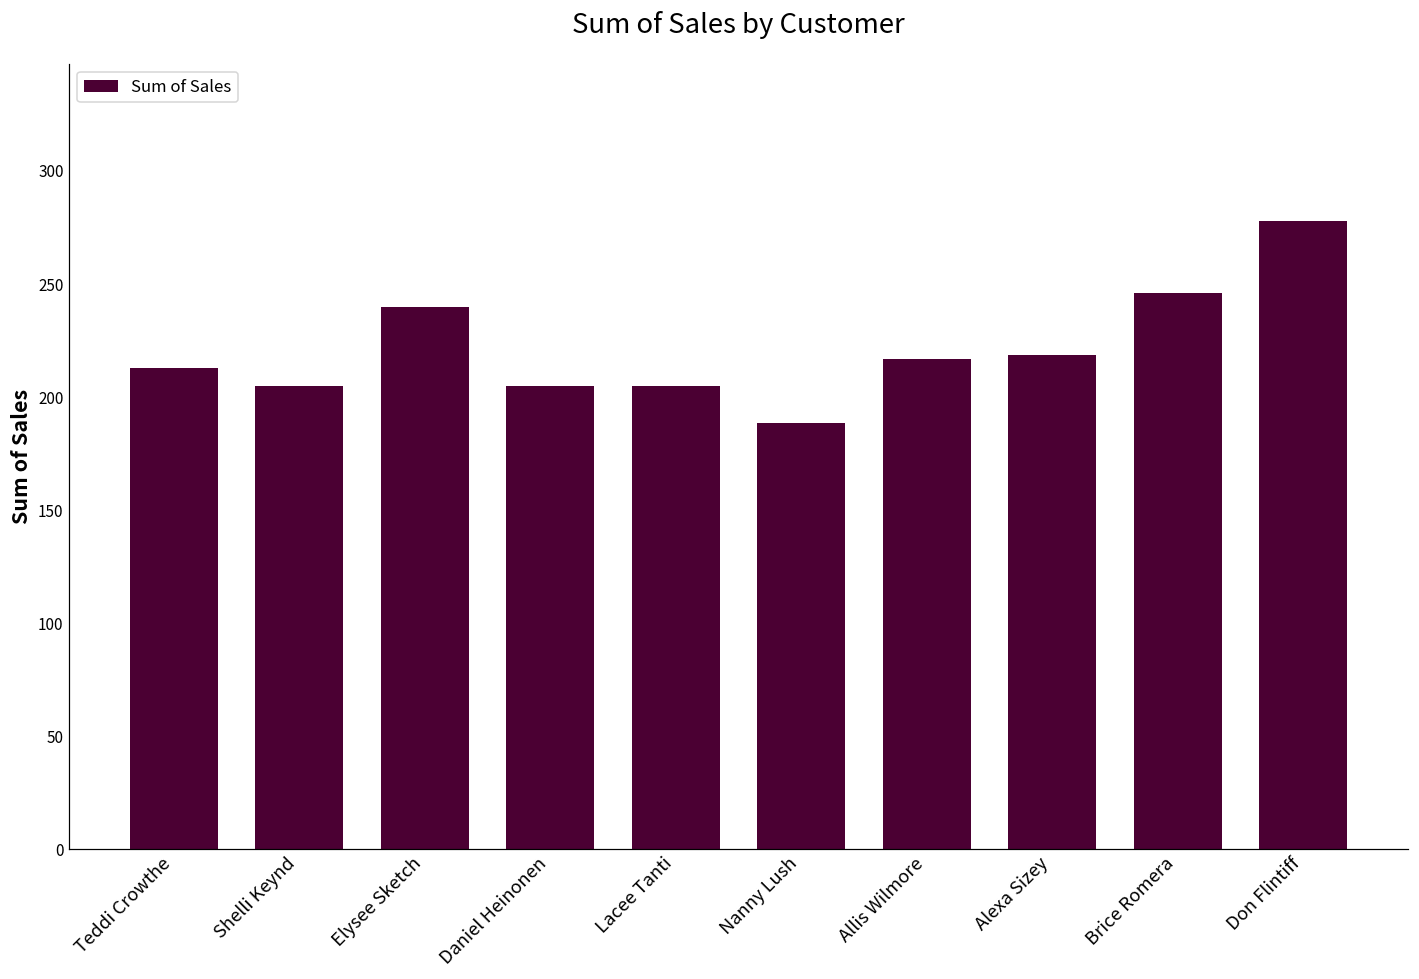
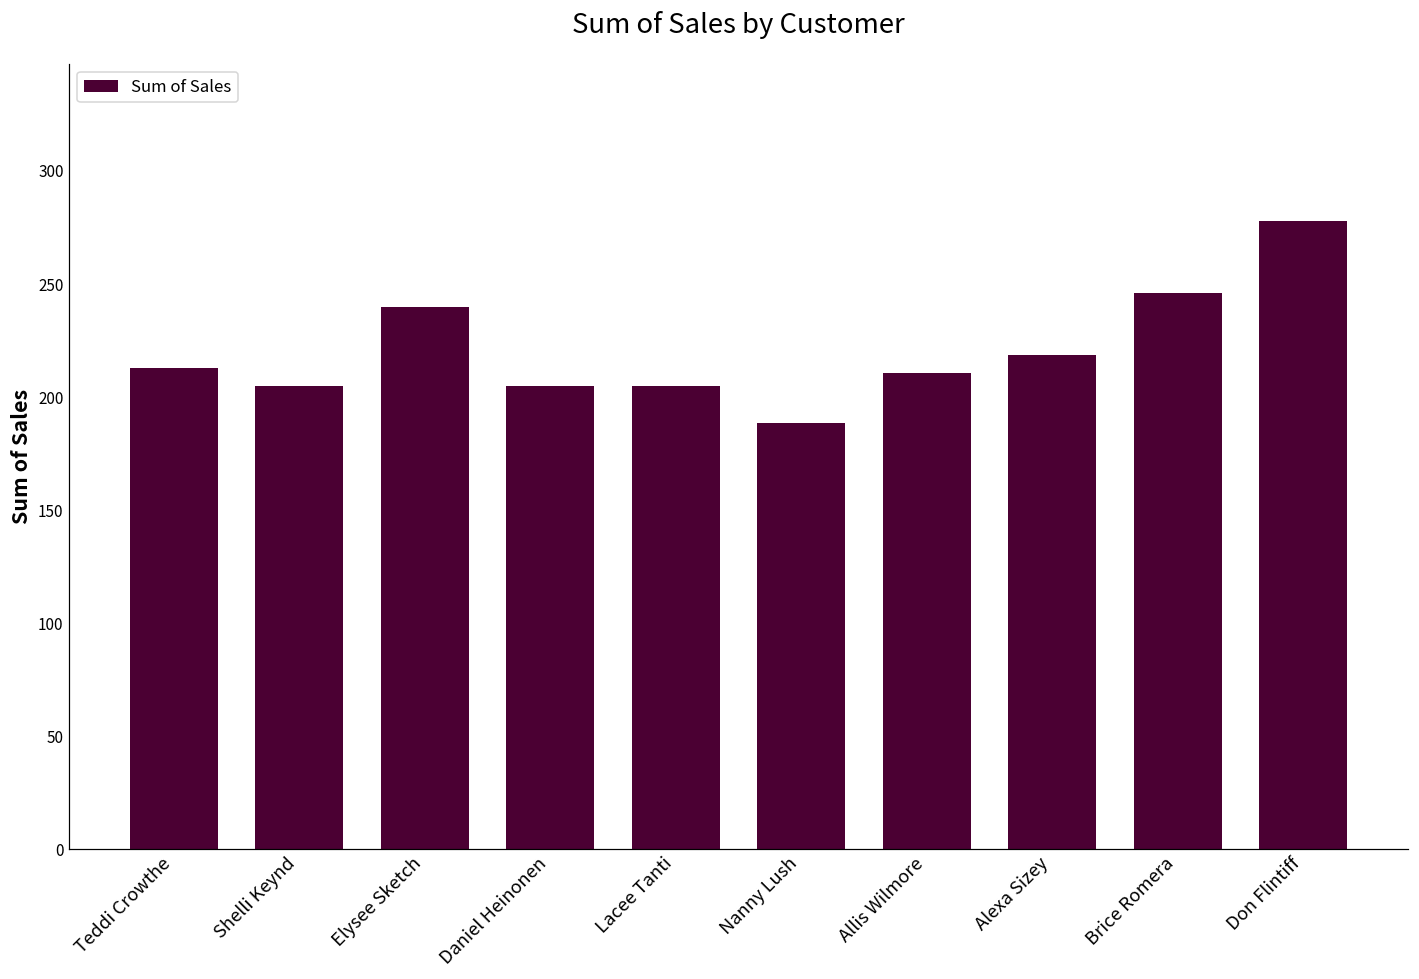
  {
    "Teddi Crowthe": 213,
    "Shelli Keynd": 205,
    "Elysee Sketch": 240,
    "Daniel Heinonen": 205,
    "Lacee Tanti": 205,
    "Nanny Lush": 189,
-   "Allis Wilmore": 217,
+   "Allis Wilmore": 211,
    "Alexa Sizey": 219,
    "Brice Romera": 246,
    "Don Flintiff": 278
  }
